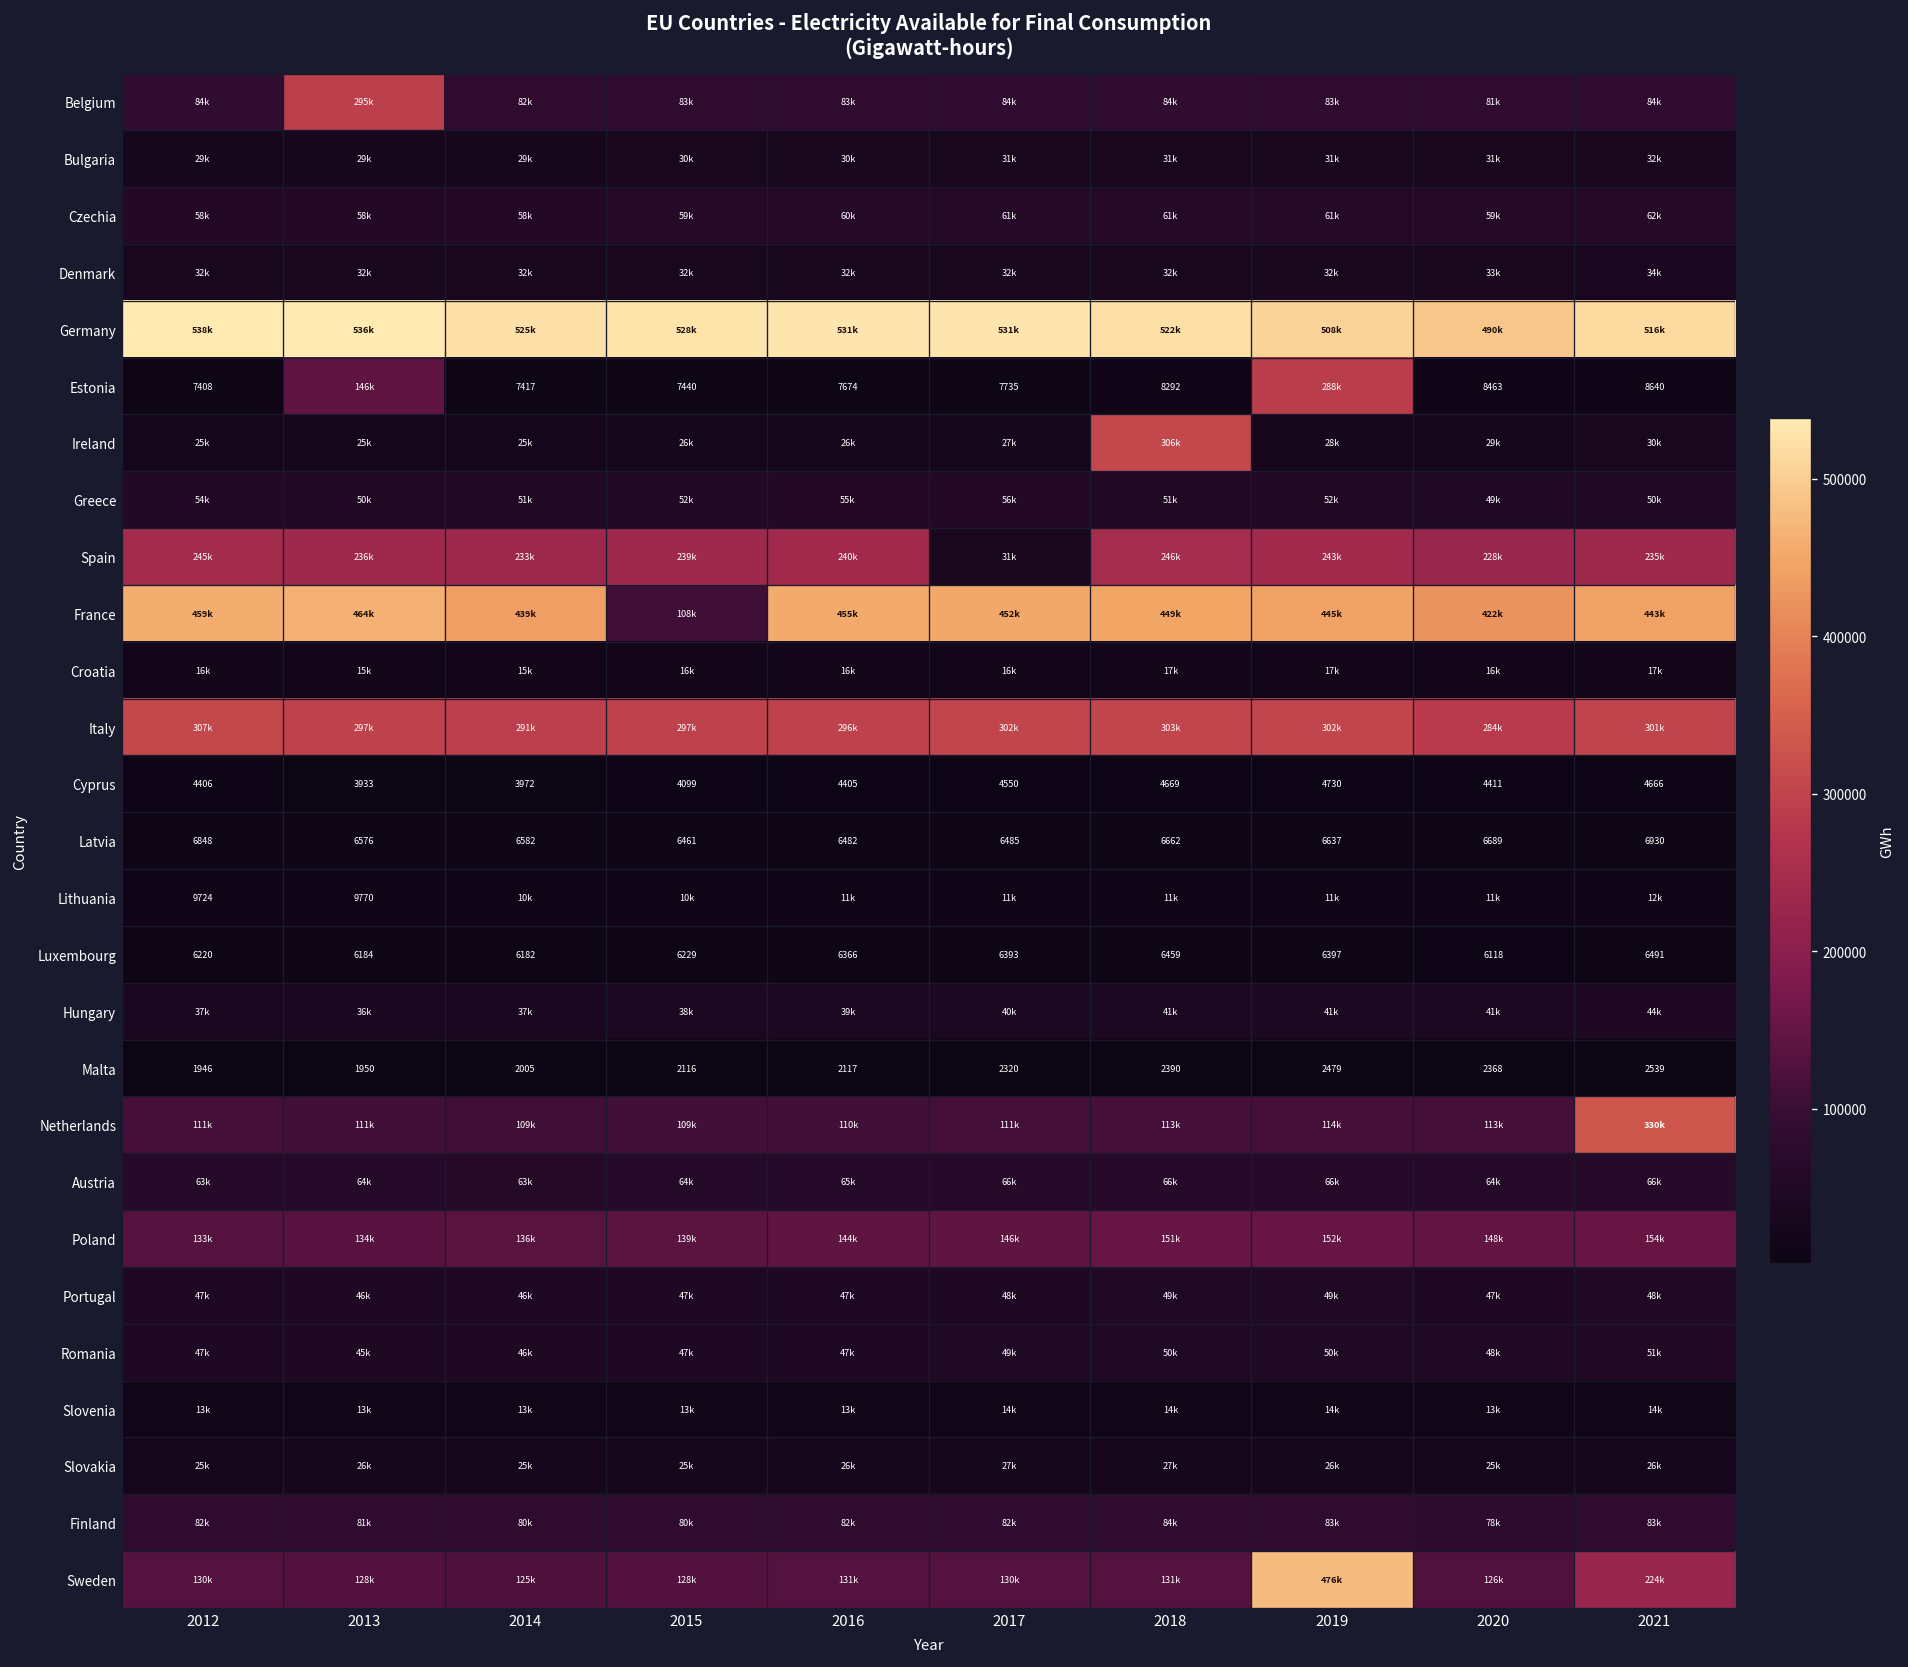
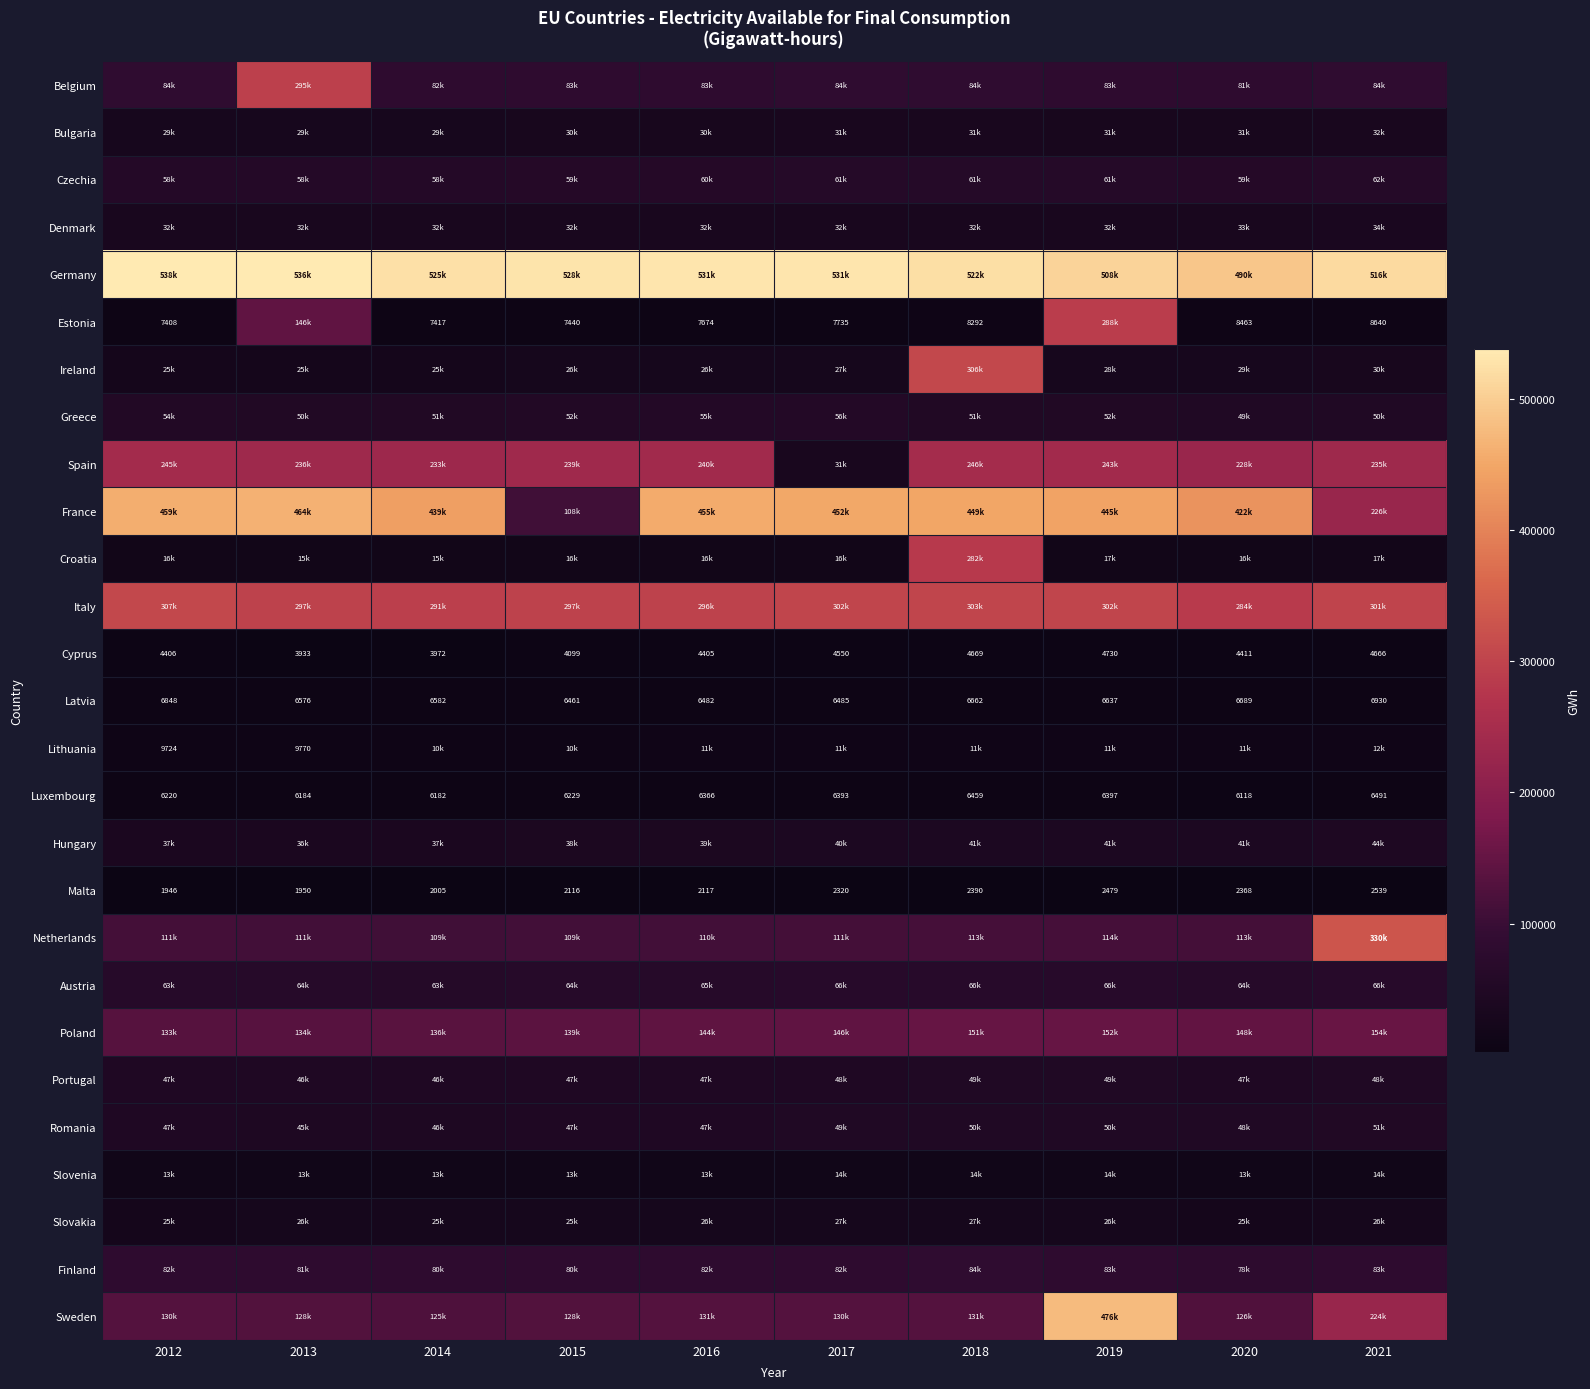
  {
    "France": {
      "2012": "459k",
      "2013": "464k",
      "2014": "439k",
      "2015": "108k",
      "2016": "455k",
      "2017": "452k",
      "2018": "449k",
      "2019": "445k",
      "2020": "422k",
-     "2021": "443k"
+     "2021": "226k"
    },
    "Croatia": {
      "2012": "16k",
      "2013": "15k",
      "2014": "15k",
      "2015": "16k",
      "2016": "16k",
      "2017": "16k",
-     "2018": "17k",
+     "2018": "282k",
      "2019": "17k",
      "2020": "16k",
      "2021": "17k"
    }
  }
